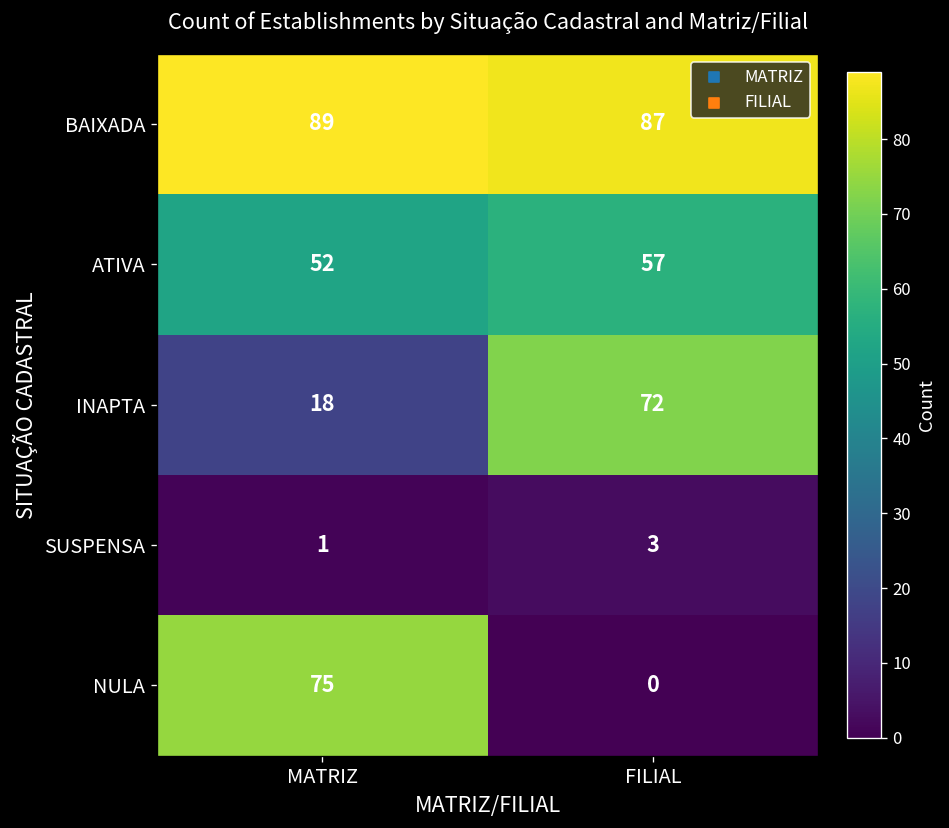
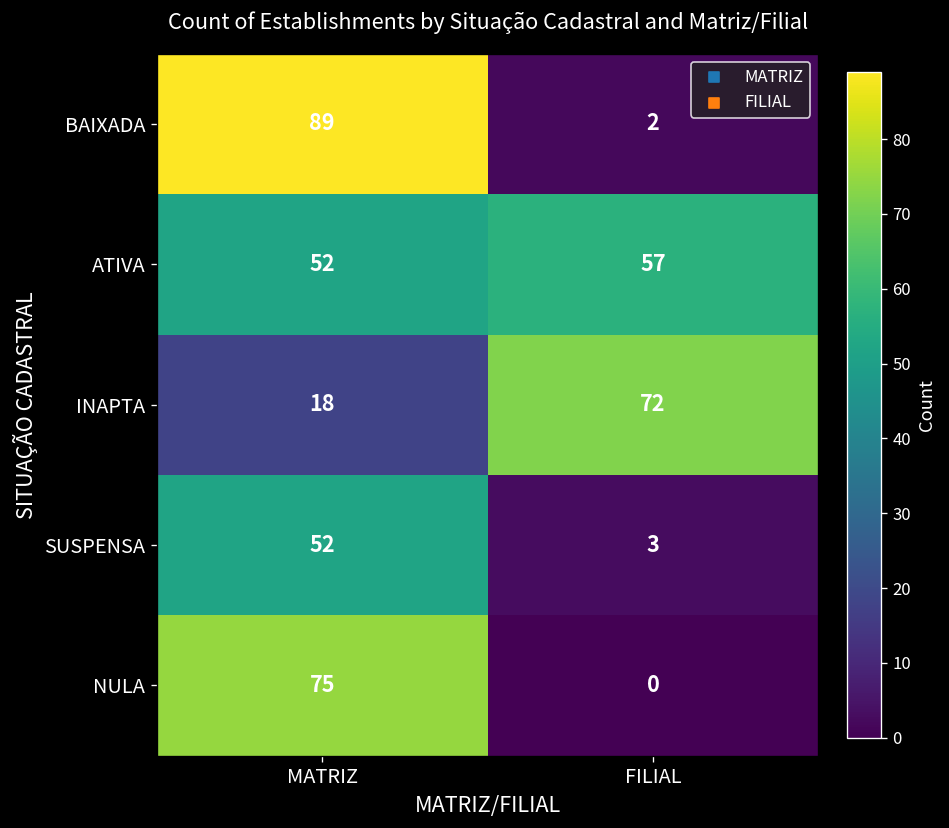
  {
    "BAIXADA": {
      "MATRIZ": 89,
-     "FILIAL": 87
+     "FILIAL": 2
    },
    "ATIVA": {
      "MATRIZ": 52,
      "FILIAL": 57
    },
    "INAPTA": {
      "MATRIZ": 18,
      "FILIAL": 72
    },
    "SUSPENSA": {
-     "MATRIZ": 1,
+     "MATRIZ": 52,
      "FILIAL": 3
    },
    "NULA": {
      "MATRIZ": 75,
      "FILIAL": 0
    }
  }
